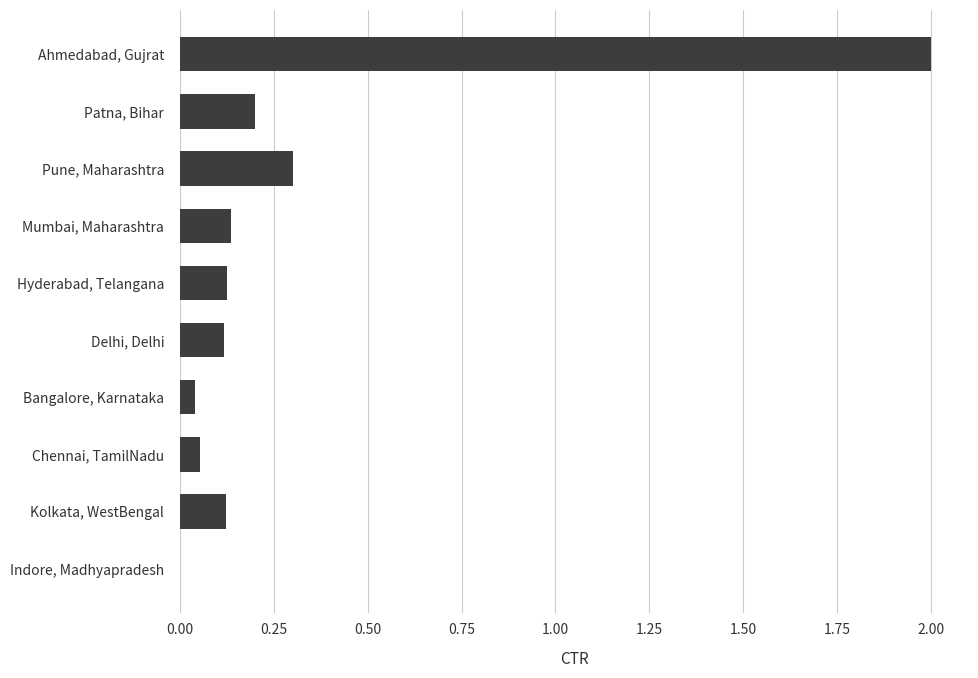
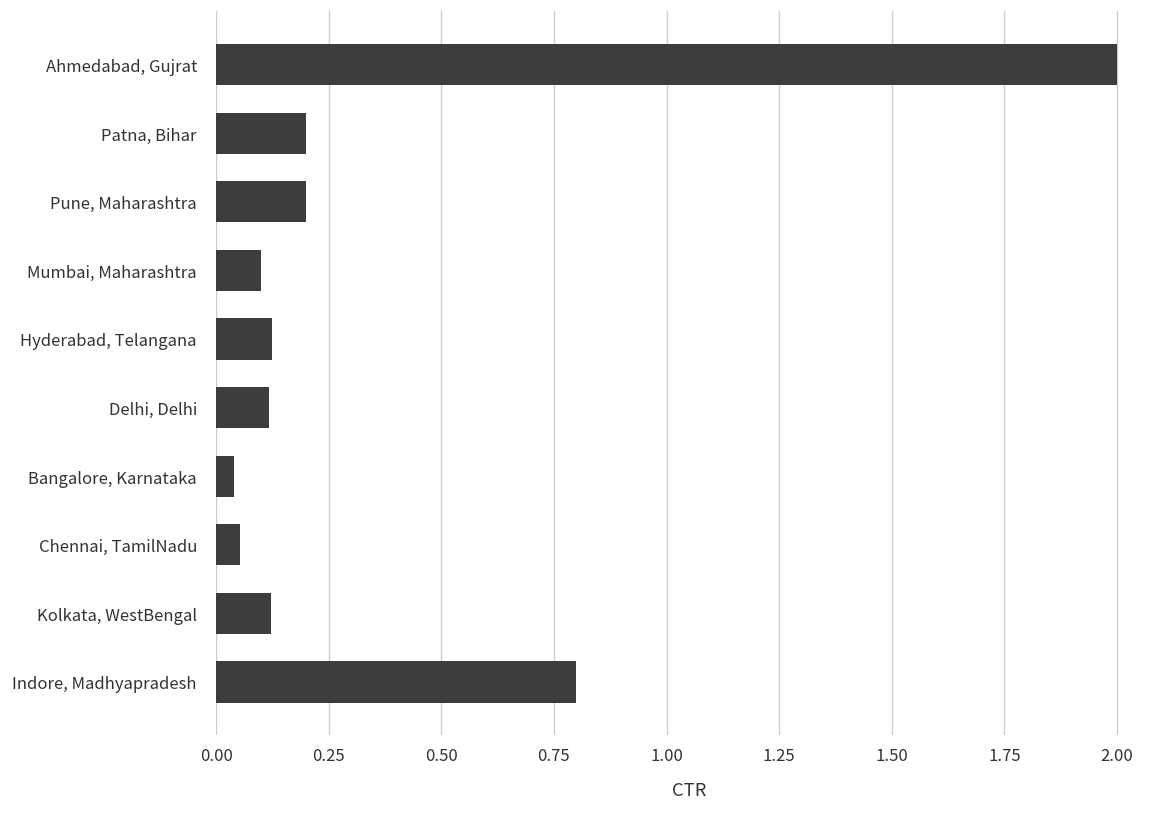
  {
    "Ahmedabad, Gujrat": 2.00,
    "Patna, Bihar": 0.20,
-   "Pune, Maharashtra": 0.3,
-   "Mumbai, Maharashtra": 0.14,
+   "Pune, Maharashtra": 0.2,
+   "Mumbai, Maharashtra": 0.10,
    "Hyderabad, Telangana": 0.13,
    "Delhi, Delhi": 0.12,
    "Bangalore, Karnataka": 0.04,
    "Chennai, TamilNadu": 0.05,
    "Kolkata, WestBengal": 0.12,
-   "Indore, Madhyapradesh": 0.0
+   "Indore, Madhyapradesh": 0.8
  }
